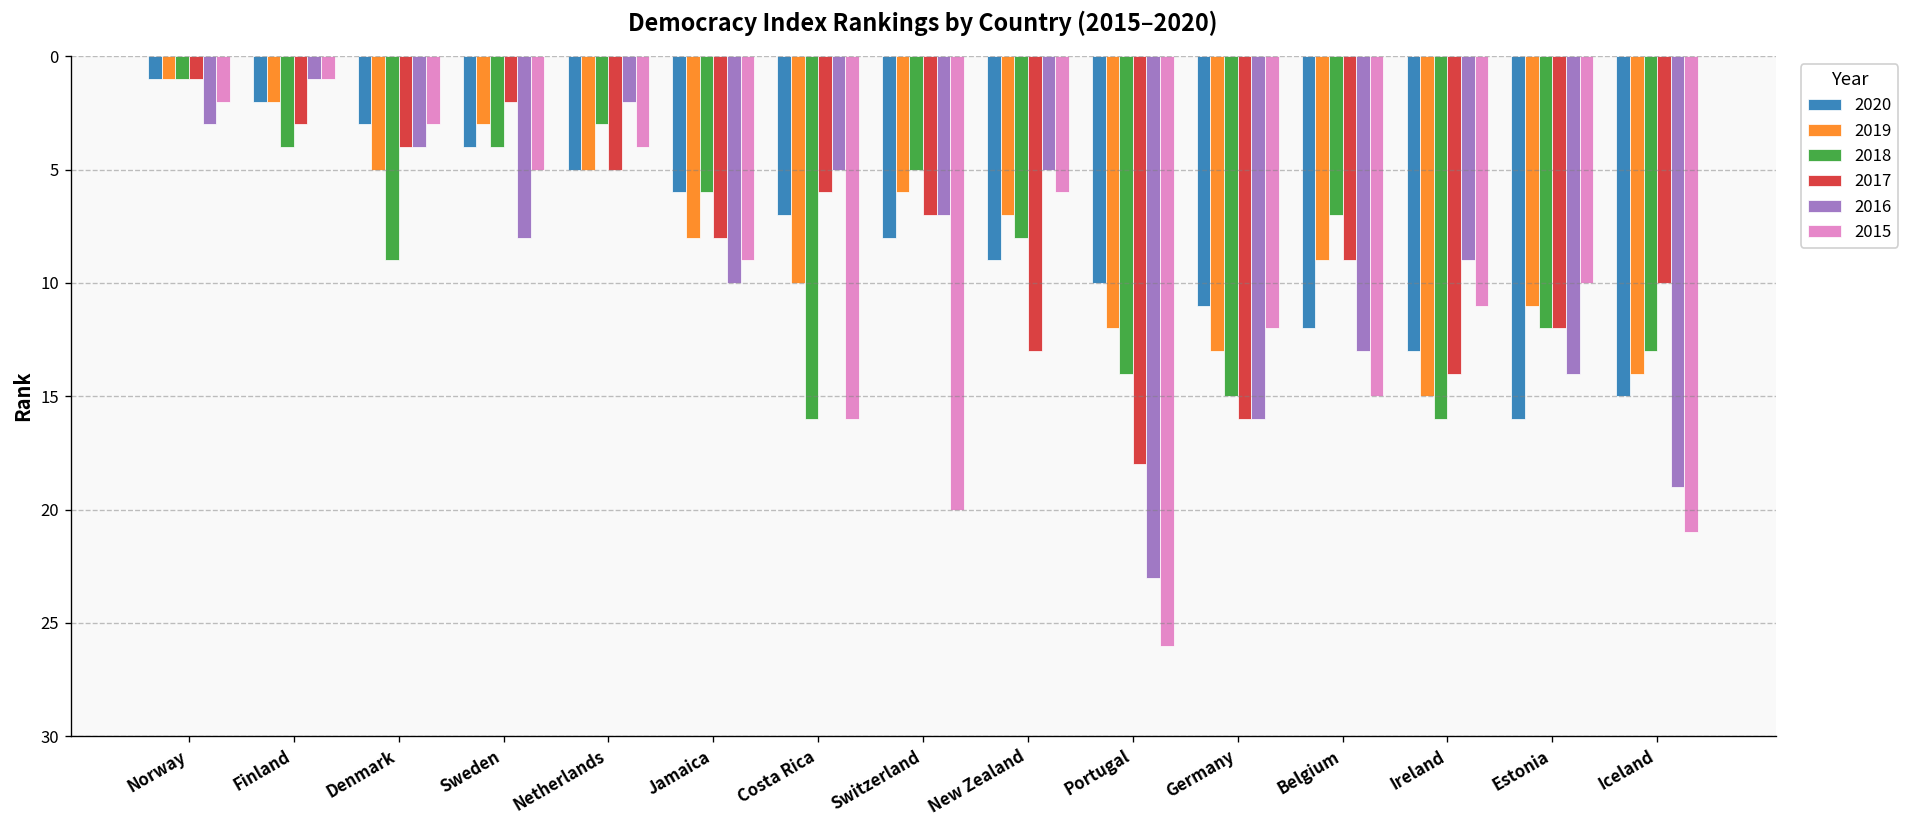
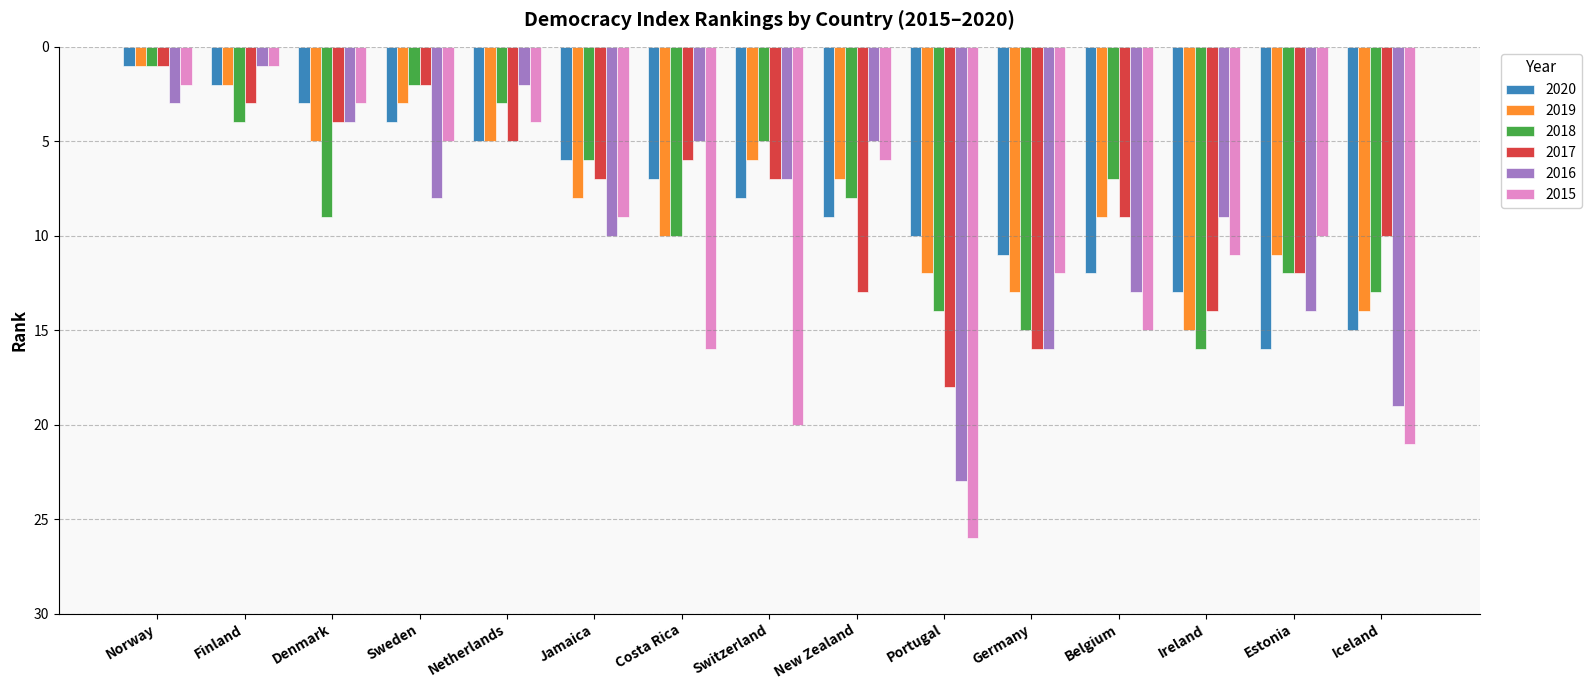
  {
    "2020": {
      "Norway": 1,
      "Finland": 2,
      "Denmark": 3,
      "Sweden": 4,
      "Netherlands": 5,
      "Jamaica": 6,
      "Costa Rica": 7,
      "Switzerland": 8,
      "New Zealand": 9,
      "Portugal": 10,
      "Germany": 11,
      "Belgium": 12,
      "Ireland": 13,
      "Estonia": 16,
      "Iceland": 15
    },
    "2019": {
      "Norway": 1,
      "Finland": 2,
      "Denmark": 5,
      "Sweden": 3,
      "Netherlands": 5,
      "Jamaica": 8,
      "Costa Rica": 10,
      "Switzerland": 6,
      "New Zealand": 7,
      "Portugal": 12,
      "Germany": 13,
      "Belgium": 9,
      "Ireland": 15,
      "Estonia": 11,
      "Iceland": 14
    },
    "2018": {
      "Norway": 1,
      "Finland": 4,
      "Denmark": 9,
-     "Sweden": 4,
+     "Sweden": 2,
      "Netherlands": 3,
      "Jamaica": 6,
-     "Costa Rica": 16,
+     "Costa Rica": 10,
      "Switzerland": 5,
      "New Zealand": 8,
      "Portugal": 14,
      "Germany": 15,
      "Belgium": 7,
      "Ireland": 16,
      "Estonia": 12,
      "Iceland": 13
    },
    "2017": {
      "Norway": 1,
      "Finland": 3,
      "Denmark": 4,
      "Sweden": 2,
      "Netherlands": 5,
-     "Jamaica": 8,
+     "Jamaica": 7,
      "Costa Rica": 6,
      "Switzerland": 7,
      "New Zealand": 13,
      "Portugal": 18,
      "Germany": 16,
      "Belgium": 9,
      "Ireland": 14,
      "Estonia": 12,
      "Iceland": 10
    },
    "2016": {
      "Norway": 3,
      "Finland": 1,
      "Denmark": 4,
      "Sweden": 8,
      "Netherlands": 2,
      "Jamaica": 10,
      "Costa Rica": 5,
      "Switzerland": 7,
      "New Zealand": 5,
      "Portugal": 23,
      "Germany": 16,
      "Belgium": 13,
      "Ireland": 9,
      "Estonia": 14,
      "Iceland": 19
    },
    "2015": {
      "Norway": 2,
      "Finland": 1,
      "Denmark": 3,
      "Sweden": 5,
      "Netherlands": 4,
      "Jamaica": 9,
      "Costa Rica": 16,
      "Switzerland": 20,
      "New Zealand": 6,
      "Portugal": 26,
      "Germany": 12,
      "Belgium": 15,
      "Ireland": 11,
      "Estonia": 10,
      "Iceland": 21
    }
  }
